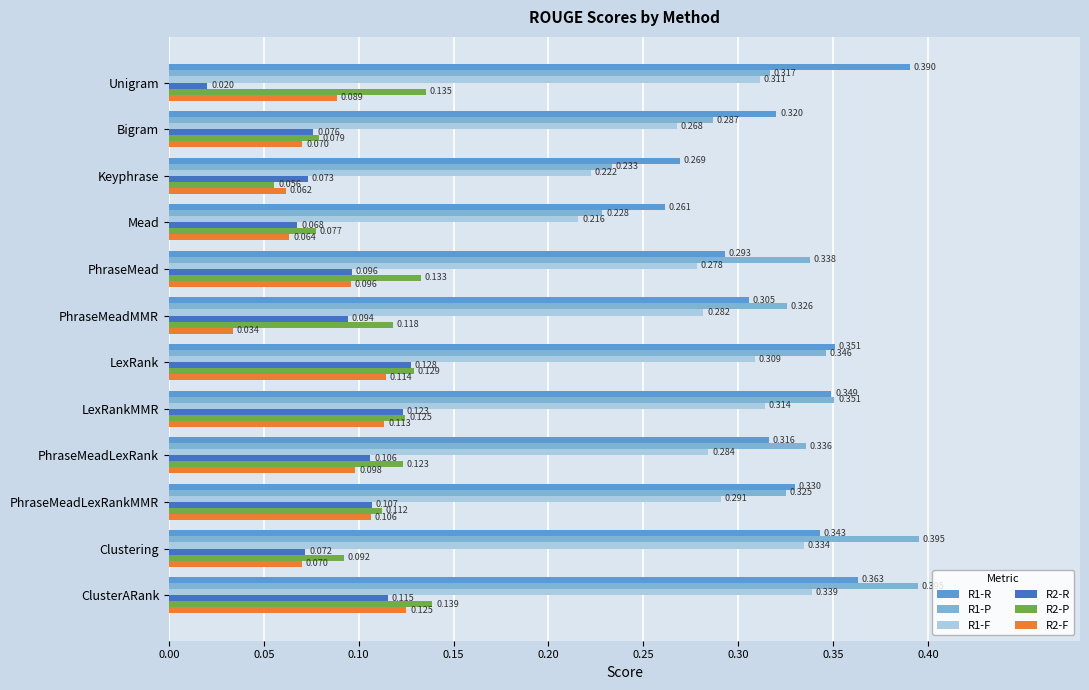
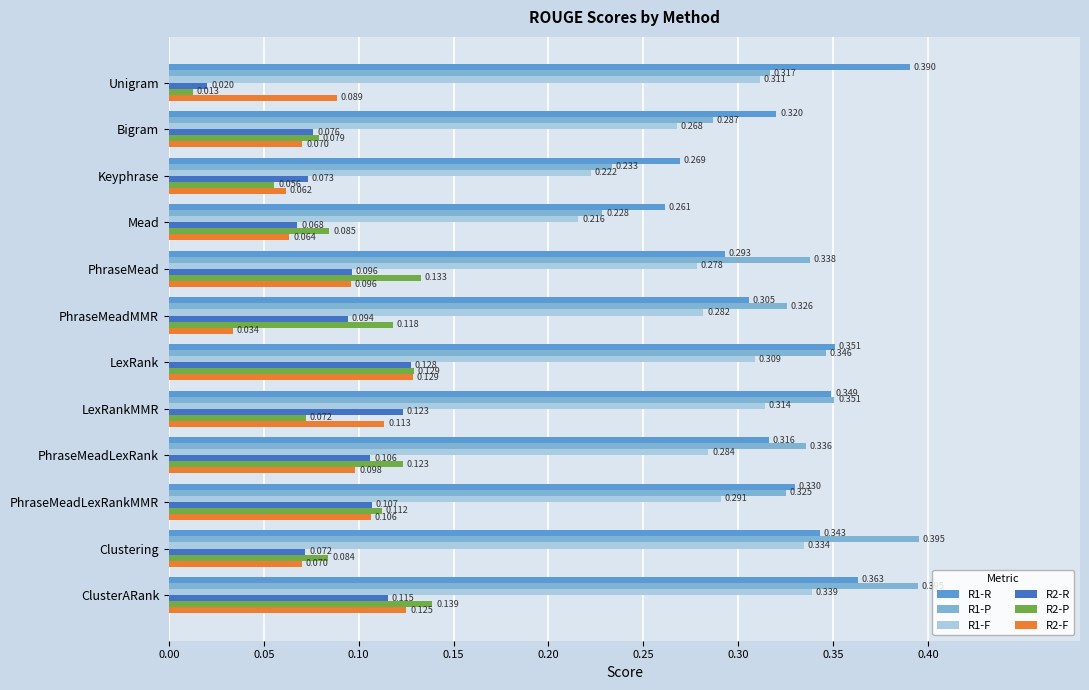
  {
    "R2-P": {
-     "Unigram": 0.135,
-     "Mead": 0.077,
+     "Unigram": 0.013,
+     "Mead": 0.085,
      "PhraseMead": 0.133,
      "PhraseMeadMMR": 0.118,
-     "LexRankMMR": 0.125,
+     "LexRankMMR": 0.072,
      "PhraseMeadLexRank": 0.123,
-     "Clustering": 0.092,
+     "Clustering": 0.084,
      "ClusterARank": 0.139
    },
    "R2-F": {
      "Unigram": 0.089,
      "Bigram": 0.070,
      "Mead": 0.064,
      "PhraseMead": 0.096,
      "PhraseMeadMMR": 0.034,
-     "LexRank": 0.114,
+     "LexRank": 0.129,
      "LexRankMMR": 0.113,
      "PhraseMeadLexRank": 0.098,
      "Clustering": 0.070,
      "ClusterARank": 0.125
    }
  }
